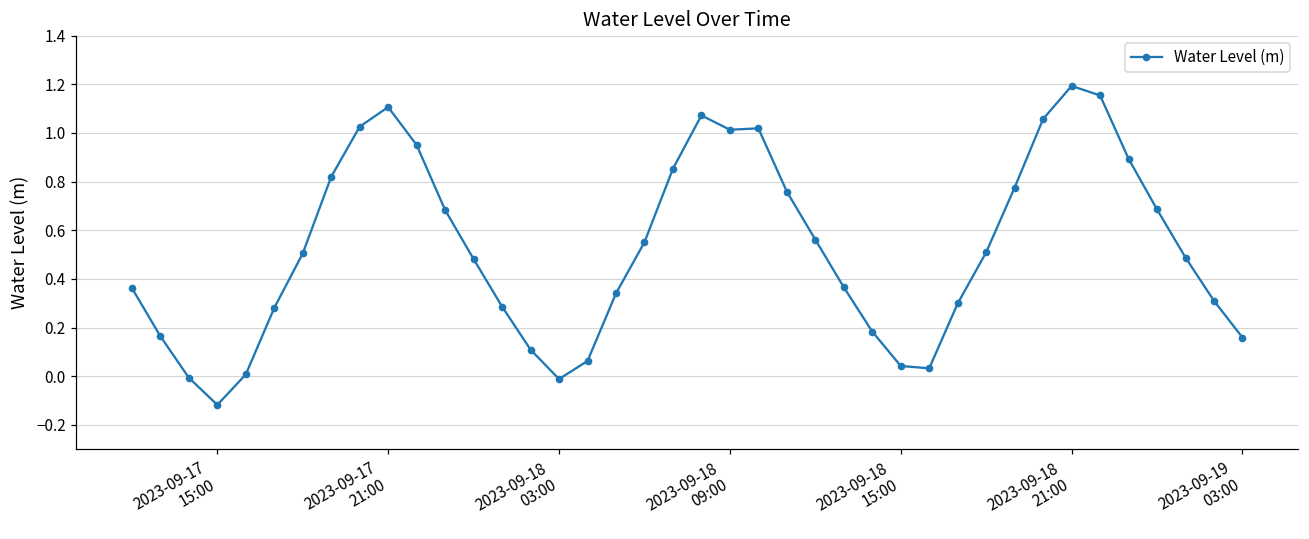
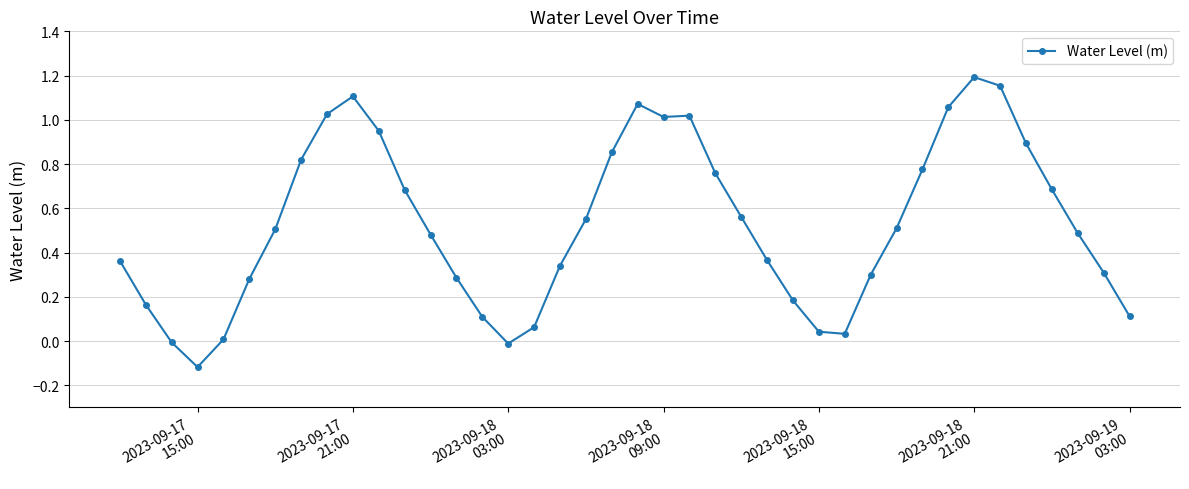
  {
    "2023-09-17 15:00": -0.12,
    "2023-09-17 21:00": 1.11,
    "2023-09-18 03:00": -0.01,
    "2023-09-18 09:00": 1.01,
    "2023-09-18 15:00": 0.04,
    "2023-09-18 21:00": 1.19,
-   "2023-09-19 03:00": 0.16
+   "2023-09-19 03:00": 0.11
  }
